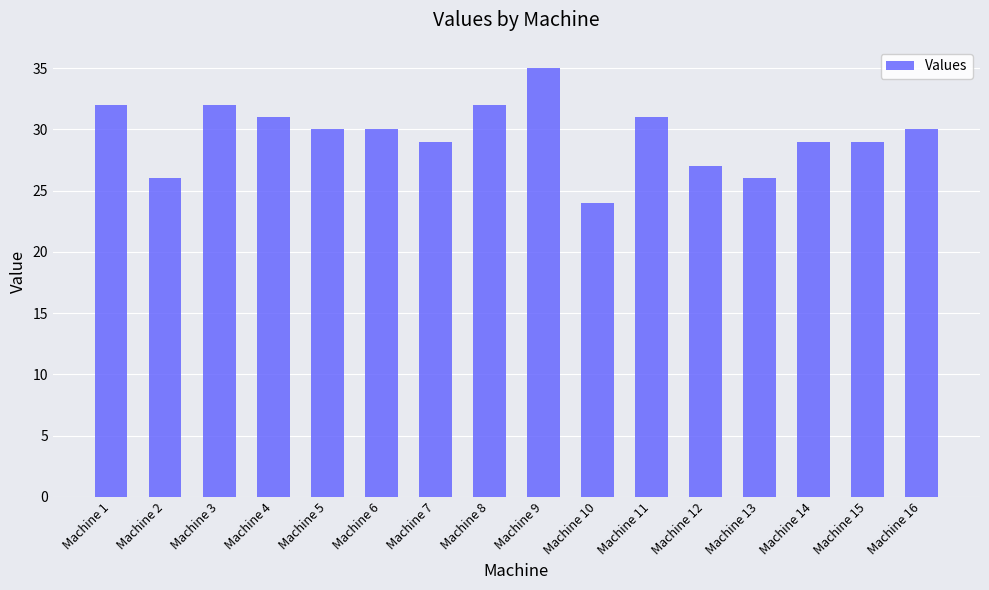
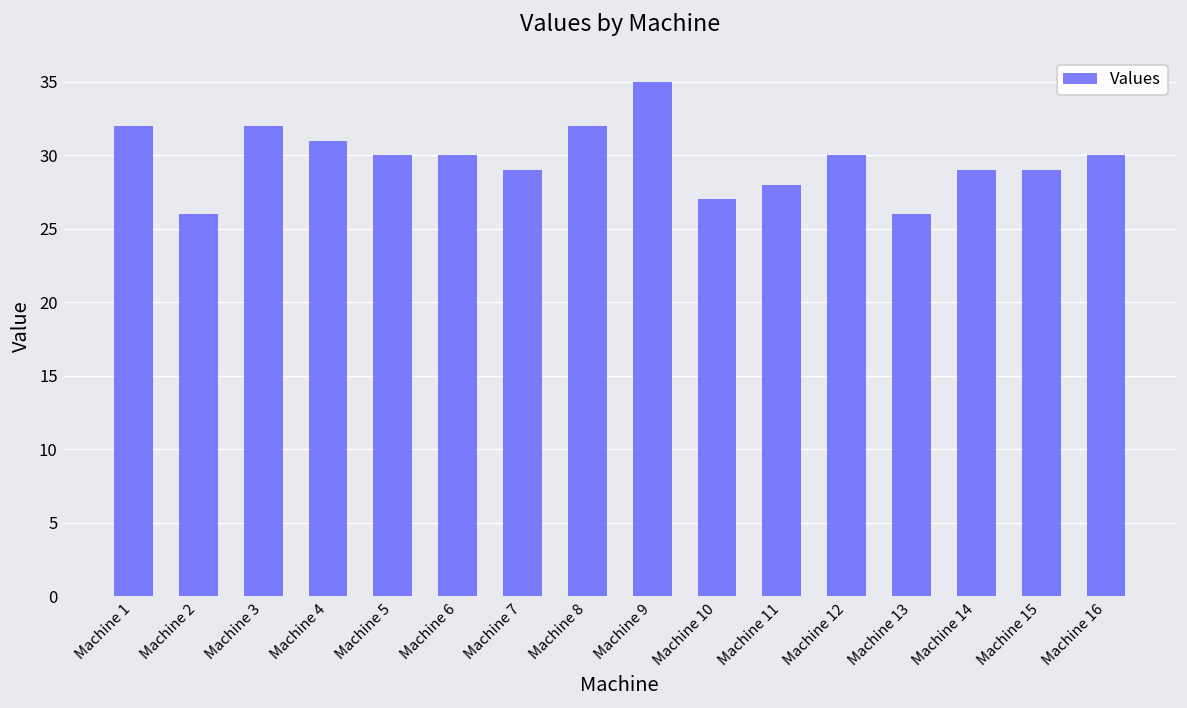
  {
    "Machine 1": 32,
    "Machine 2": 26,
    "Machine 3": 32,
    "Machine 4": 31,
    "Machine 5": 30,
    "Machine 6": 30,
    "Machine 7": 29,
    "Machine 8": 32,
    "Machine 9": 35,
-   "Machine 10": 24,
-   "Machine 11": 31,
-   "Machine 12": 27,
+   "Machine 10": 27,
+   "Machine 11": 28,
+   "Machine 12": 30,
    "Machine 13": 26,
    "Machine 14": 29,
    "Machine 15": 29,
    "Machine 16": 30
  }
